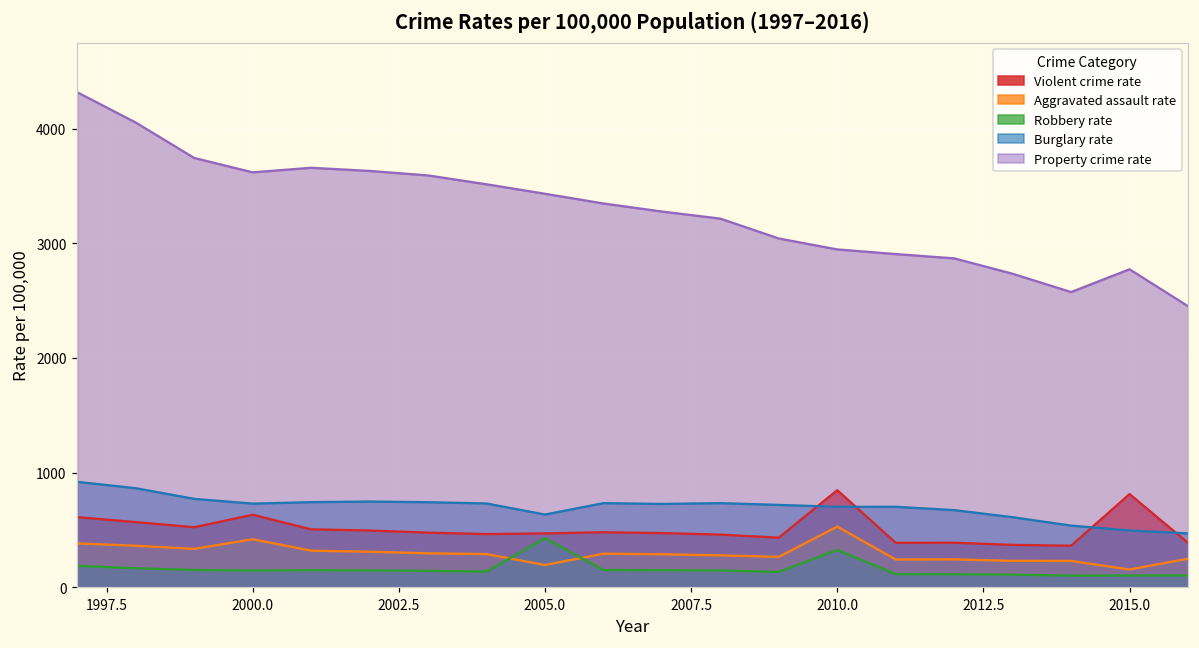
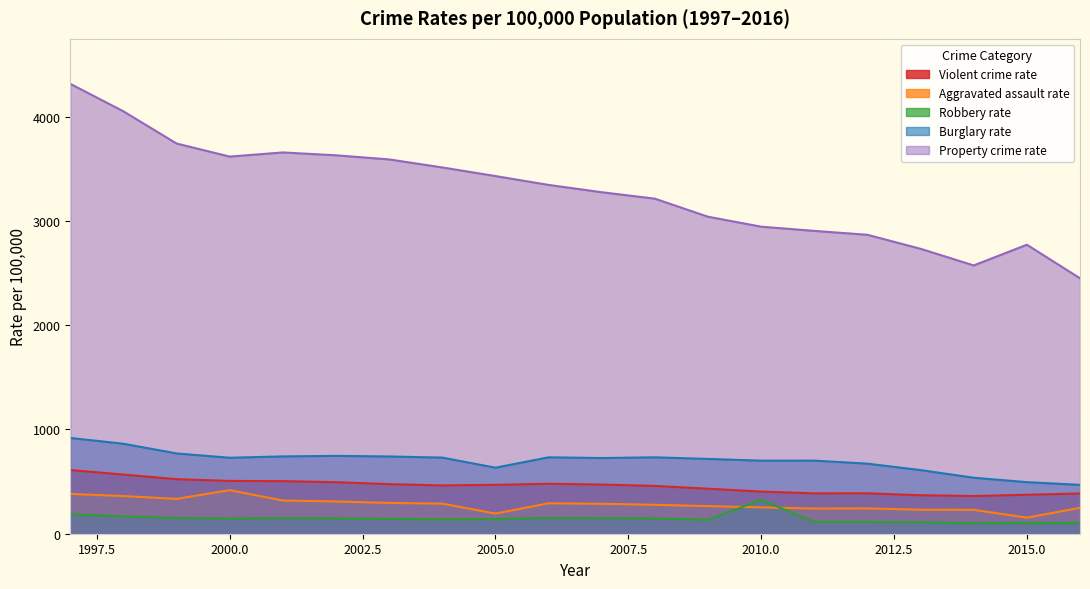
  {
    "Violent crime rate": {
-     "2000.0": 630,
+     "2000.0": 510,
      "2005.0": 470,
-     "2010.0": 850,
-     "2015.0": 810
+     "2010.0": 400,
+     "2015.0": 370
    },
    "Aggravated assault rate": {
      "2000.0": 420,
      "2005.0": 190,
-     "2010.0": 530,
+     "2010.0": 250,
      "2015.0": 150
    },
    "Robbery rate": {
      "2000.0": 150,
-     "2005.0": 430,
+     "2005.0": 140,
      "2010.0": 320,
      "2015.0": 100
    },
    "Burglary rate": {
      "2000.0": 730,
      "2005.0": 630,
      "2010.0": 700,
      "2015.0": 490
    },
    "Property crime rate": {
      "2000.0": 3620,
      "2005.0": 3430,
      "2010.0": 2950,
      "2015.0": 2770
    }
  }
